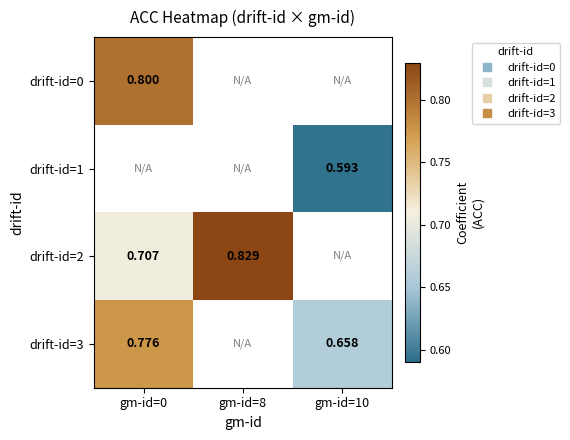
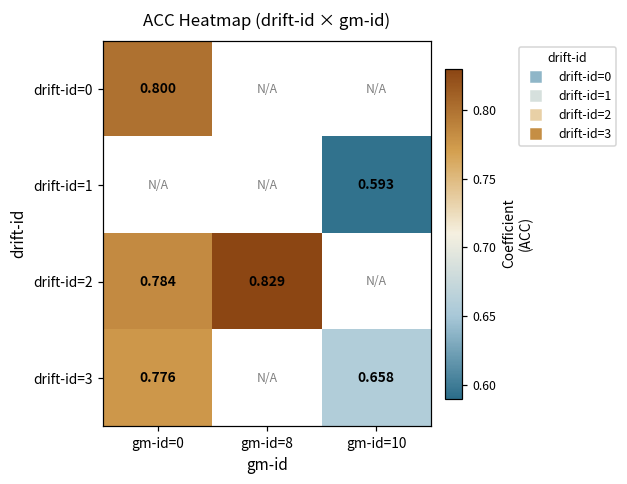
  {
    "drift-id=0": {
      "gm-id=0": 0.800
    },
    "drift-id=1": {
      "gm-id=10": 0.593
    },
    "drift-id=2": {
-     "gm-id=0": 0.707,
+     "gm-id=0": 0.784,
      "gm-id=8": 0.829
    },
    "drift-id=3": {
      "gm-id=0": 0.776,
      "gm-id=10": 0.658
    }
  }
